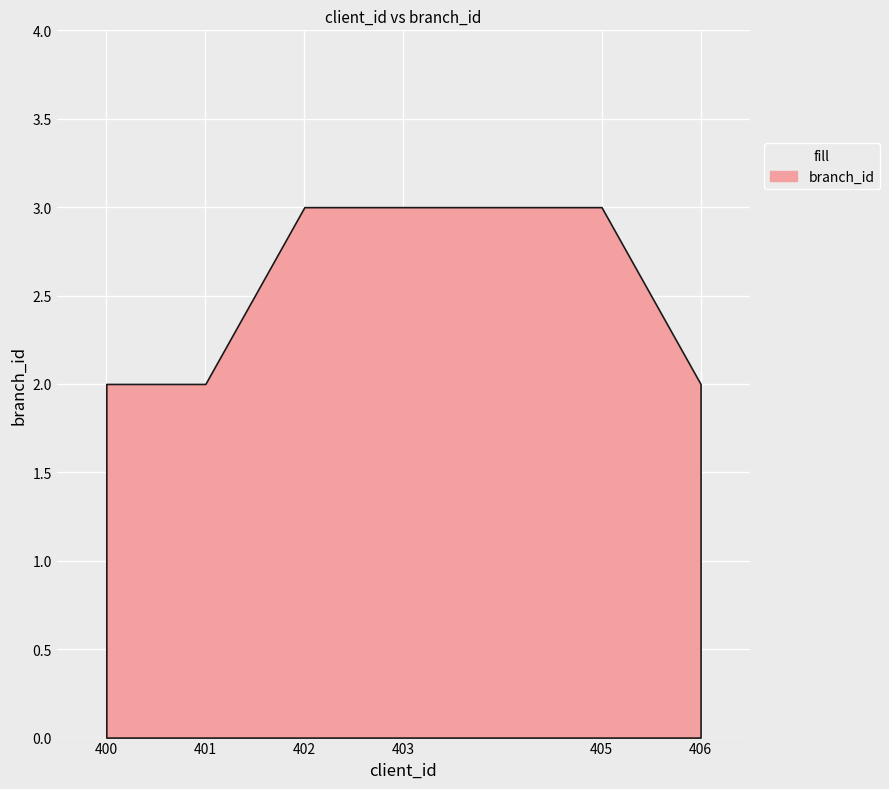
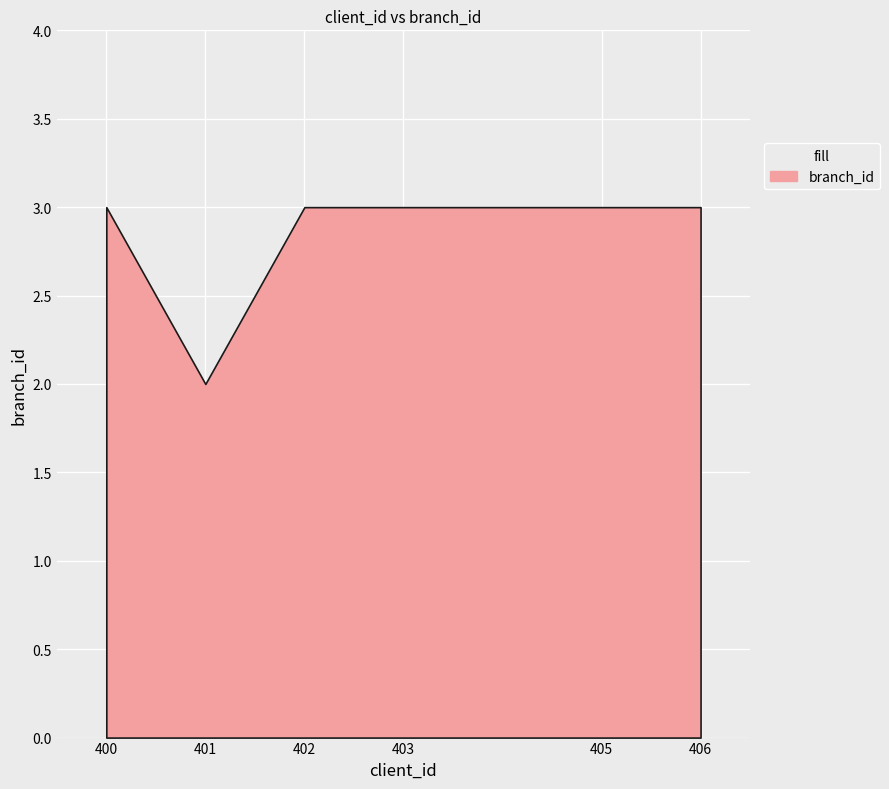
  {
-   "400": 2,
+   "400": 3,
    "401": 2,
    "402": 3,
    "403": 3,
    "405": 3,
-   "406": 2
+   "406": 3
  }
